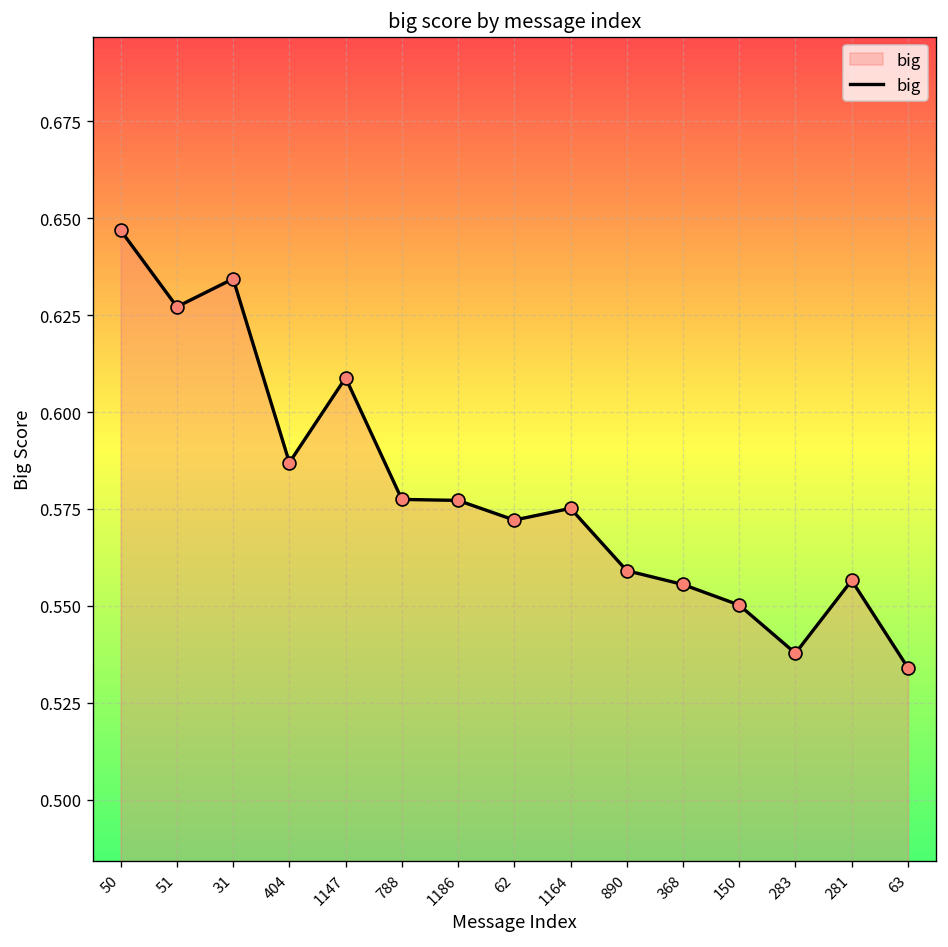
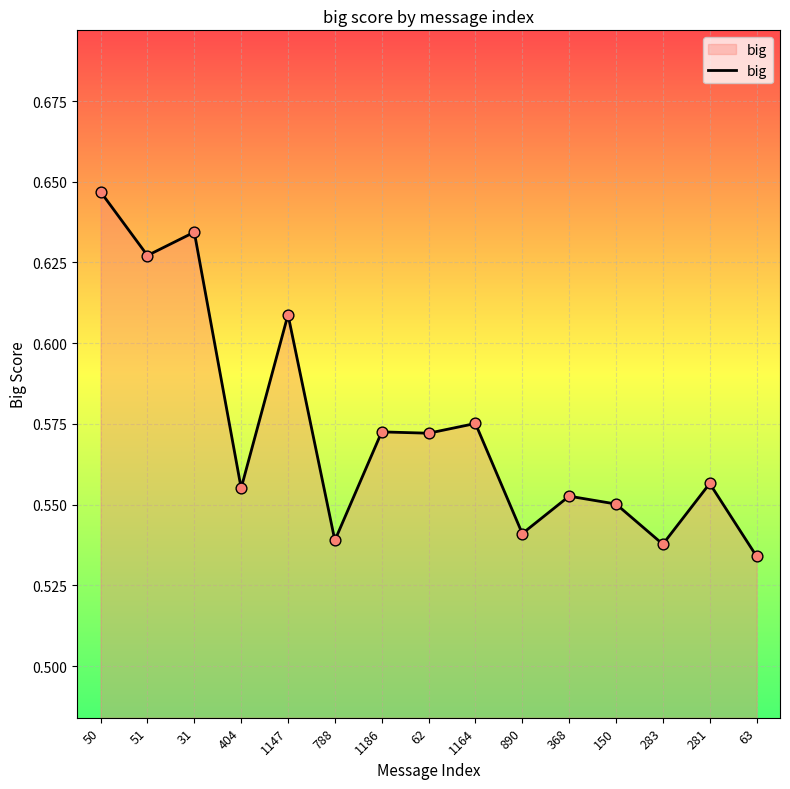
  {
    "50": 0.647,
    "51": 0.627,
    "31": 0.634,
-   "404": 0.587,
+   "404": 0.555,
    "1147": 0.609,
-   "788": 0.577,
-   "1186": 0.577,
+   "788": 0.539,
+   "1186": 0.573,
    "62": 0.572,
    "1164": 0.575,
-   "890": 0.559,
-   "368": 0.555,
+   "890": 0.541,
+   "368": 0.553,
    "150": 0.550,
    "283": 0.538,
    "281": 0.557,
    "63": 0.534
  }
